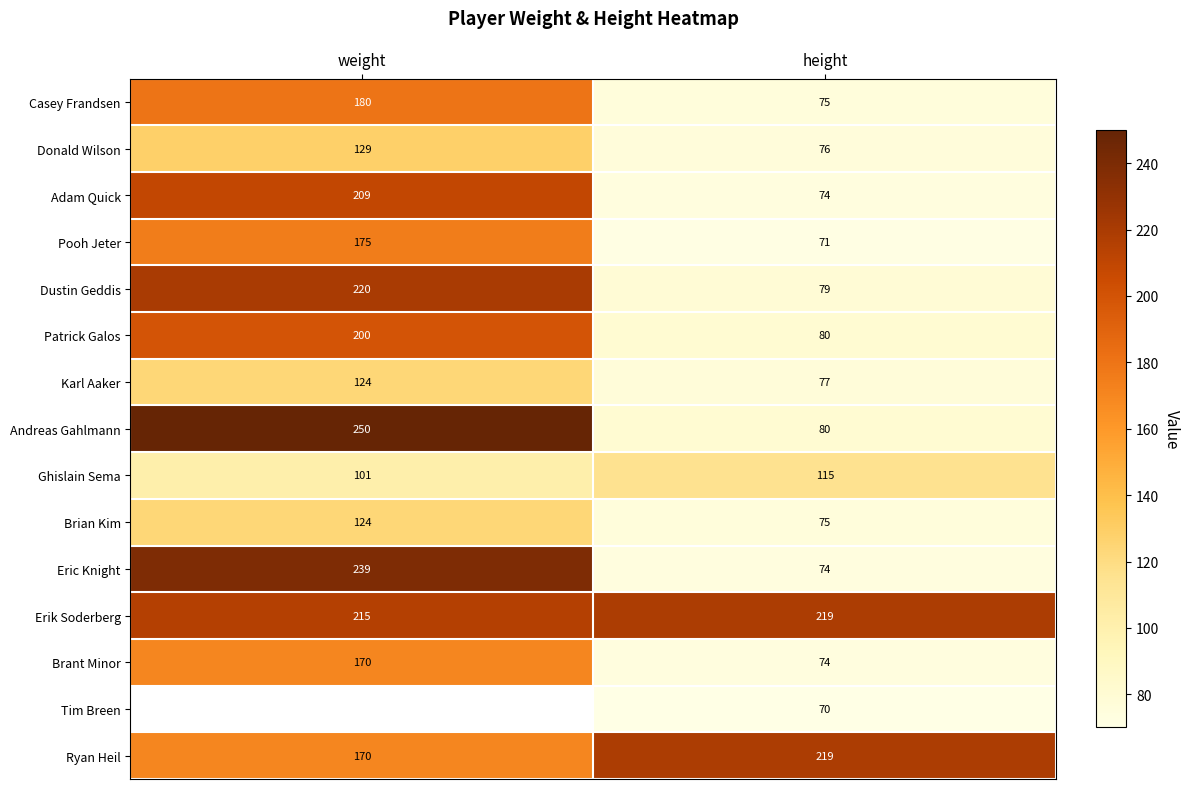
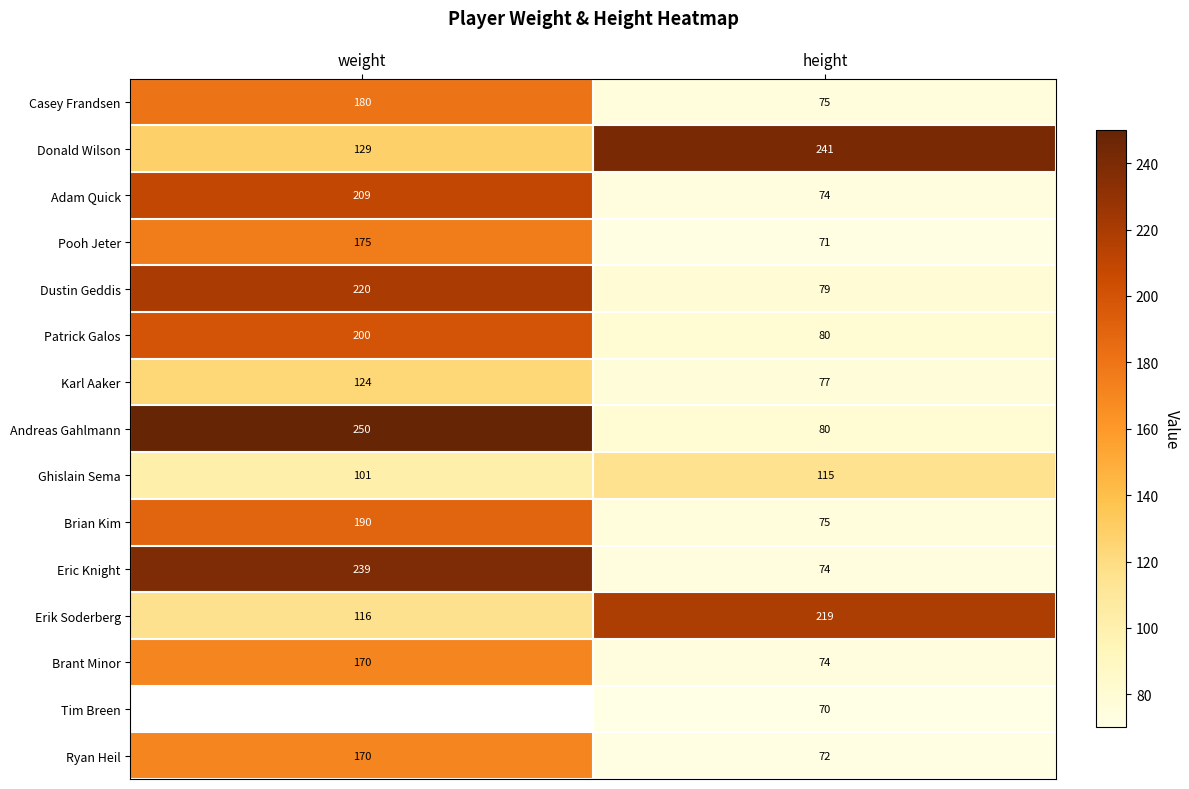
  {
    "Casey Frandsen": {
      "weight": 180,
      "height": 75
    },
    "Donald Wilson": {
      "weight": 129,
-     "height": 76
+     "height": 241
    },
    "Adam Quick": {
      "weight": 209,
      "height": 74
    },
    "Pooh Jeter": {
      "weight": 175,
      "height": 71
    },
    "Dustin Geddis": {
      "weight": 220,
      "height": 79
    },
    "Patrick Galos": {
      "weight": 200,
      "height": 80
    },
    "Karl Aaker": {
      "weight": 124,
      "height": 77
    },
    "Andreas Gahlmann": {
      "weight": 250,
      "height": 80
    },
    "Ghislain Sema": {
      "weight": 101,
      "height": 115
    },
    "Brian Kim": {
-     "weight": 124,
+     "weight": 190,
      "height": 75
    },
    "Eric Knight": {
      "weight": 239,
      "height": 74
    },
    "Erik Soderberg": {
-     "weight": 215,
+     "weight": 116,
      "height": 219
    },
    "Brant Minor": {
      "weight": 170,
      "height": 74
    },
    "Tim Breen": {
      "height": 70
    },
    "Ryan Heil": {
      "weight": 170,
-     "height": 219
+     "height": 72
    }
  }
